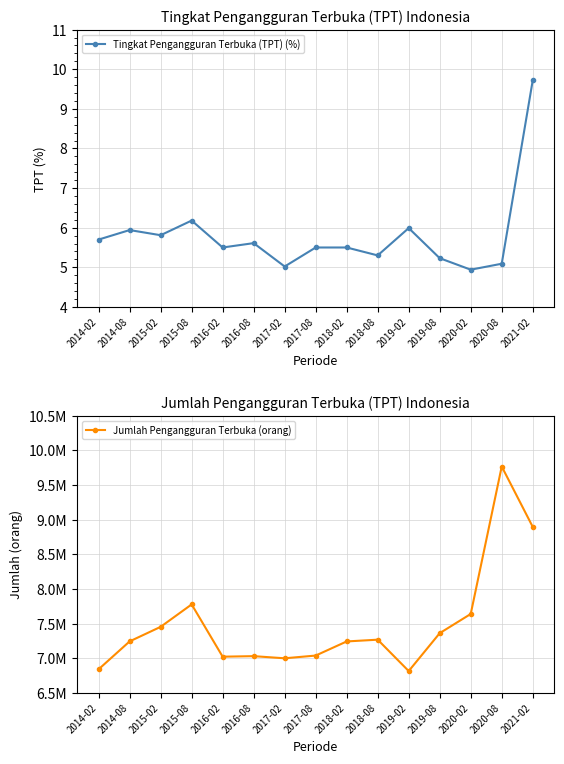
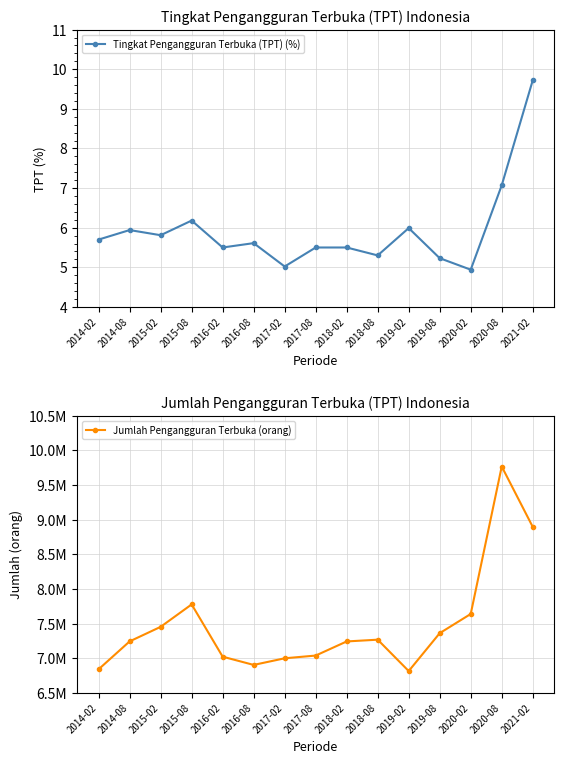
  {
    "Tingkat Pengangguran Terbuka (TPT) Indonesia": {
      "2014-02": 5.7,
      "2014-08": 5.9,
      "2015-02": 5.8,
      "2015-08": 6.2,
      "2016-02": 5.5,
      "2016-08": 5.6,
      "2017-02": 5.0,
      "2017-08": 5.5,
      "2018-02": 5.5,
      "2018-08": 5.3,
      "2019-02": 6.0,
      "2019-08": 5.2,
      "2020-02": 4.9,
-     "2020-08": 5.1,
+     "2020-08": 7.1,
      "2021-02": 9.7
    },
    "Jumlah Pengangguran Terbuka (TPT) Indonesia": {
      "2014-02": 6800000,
      "2014-08": 7200000,
      "2015-02": 7500000,
      "2015-08": 7800000,
      "2016-02": 7000000,
-     "2016-08": 7000000,
+     "2016-08": 6900000,
      "2017-02": 7000000,
      "2017-08": 7000000,
      "2018-02": 7200000,
      "2018-08": 7300000,
      "2019-02": 6800000,
      "2019-08": 7400000,
      "2020-02": 7600000,
      "2020-08": 9800000,
      "2021-02": 8900000
    }
  }
